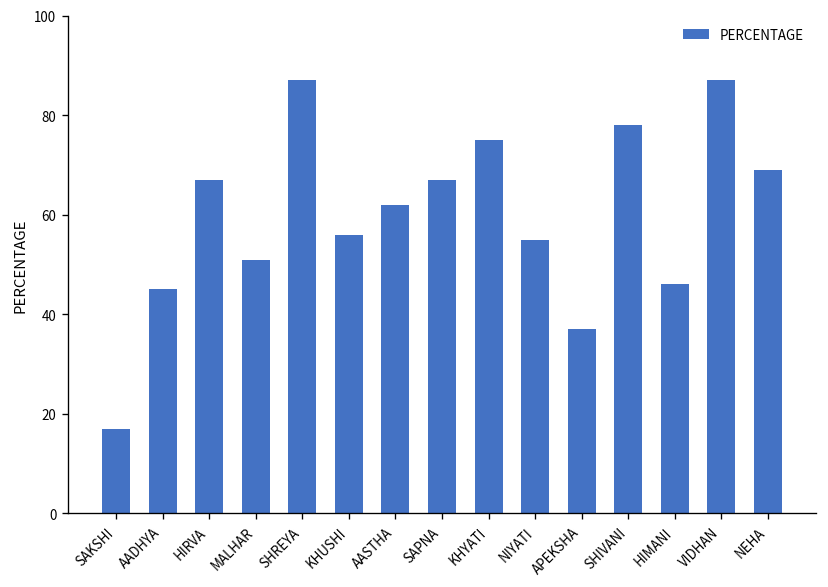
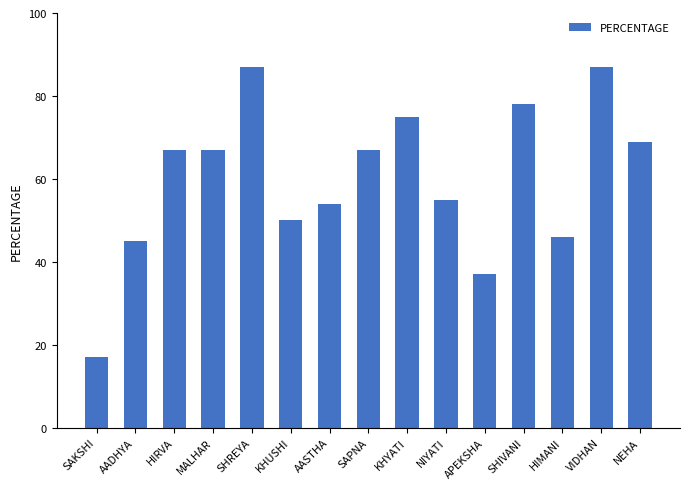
  {
    "SAKSHI": 17,
    "AADHYA": 45,
    "HIRVA": 67,
-   "MALHAR": 51,
+   "MALHAR": 67,
    "SHREYA": 87,
-   "KHUSHI": 56,
-   "AASTHA": 62,
+   "KHUSHI": 50,
+   "AASTHA": 54,
    "SAPNA": 67,
    "KHYATI": 75,
    "NIYATI": 55,
    "APEKSHA": 37,
    "SHIVANI": 78,
    "HIMANI": 46,
    "VIDHAN": 87,
    "NEHA": 69
  }
